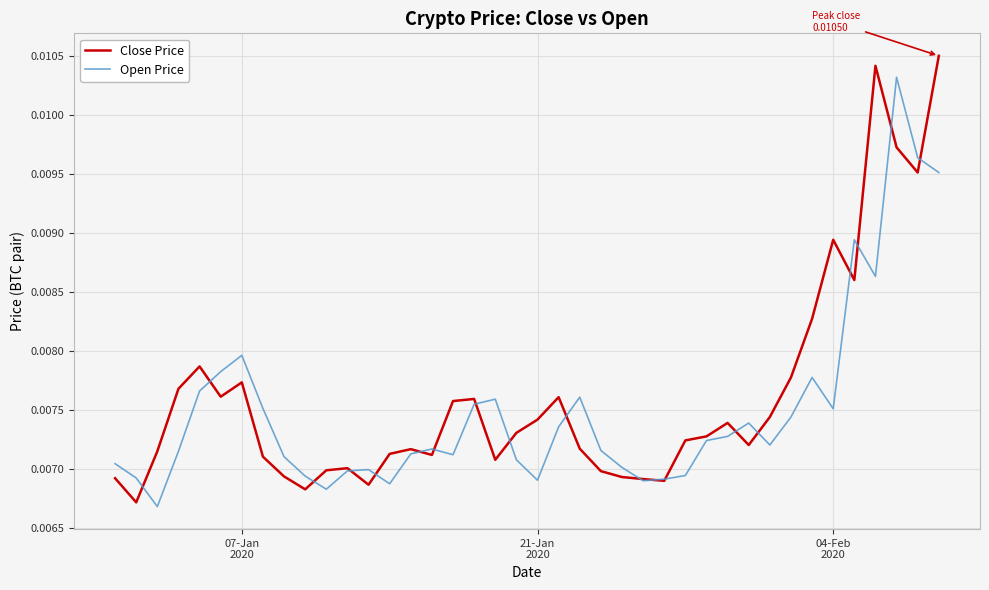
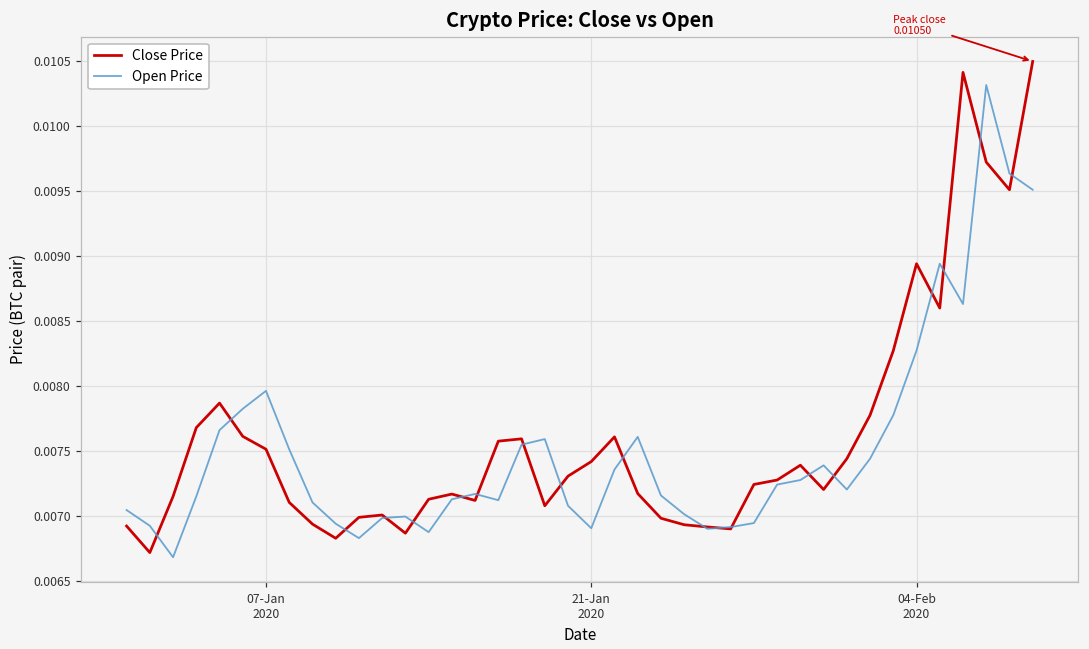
  {
    "Close Price": {
-     "07-Jan 2020": 0.00773,
+     "07-Jan 2020": 0.00751,
      "21-Jan 2020": 0.00742,
      "04-Feb 2020": 0.00894
    },
    "Open Price": {
      "07-Jan 2020": 0.00796,
      "21-Jan 2020": 0.00691,
-     "04-Feb 2020": 0.00751
+     "04-Feb 2020": 0.00827
    }
  }
